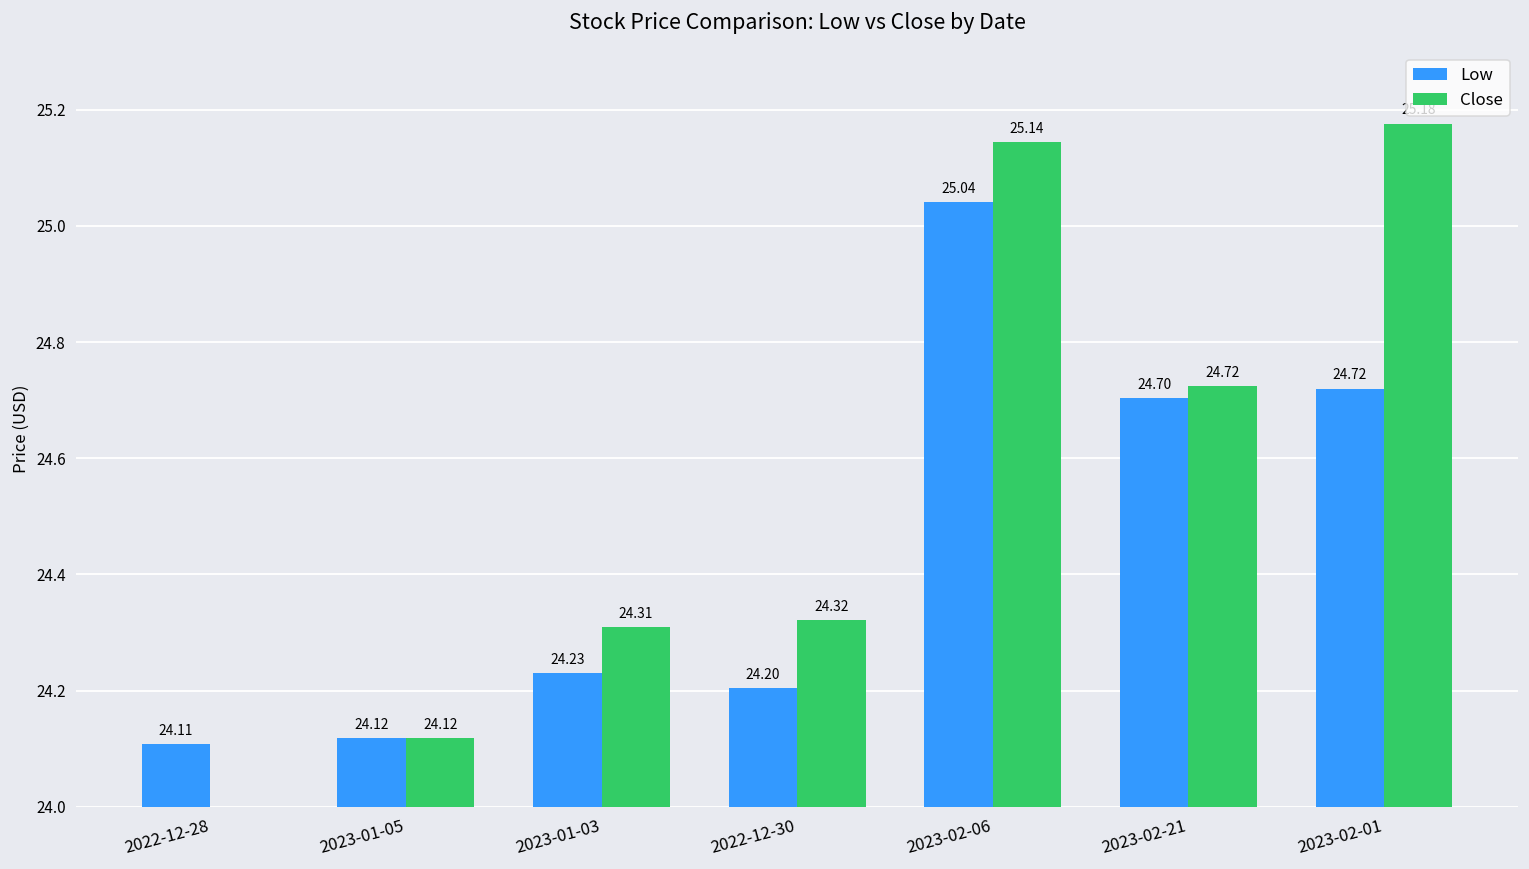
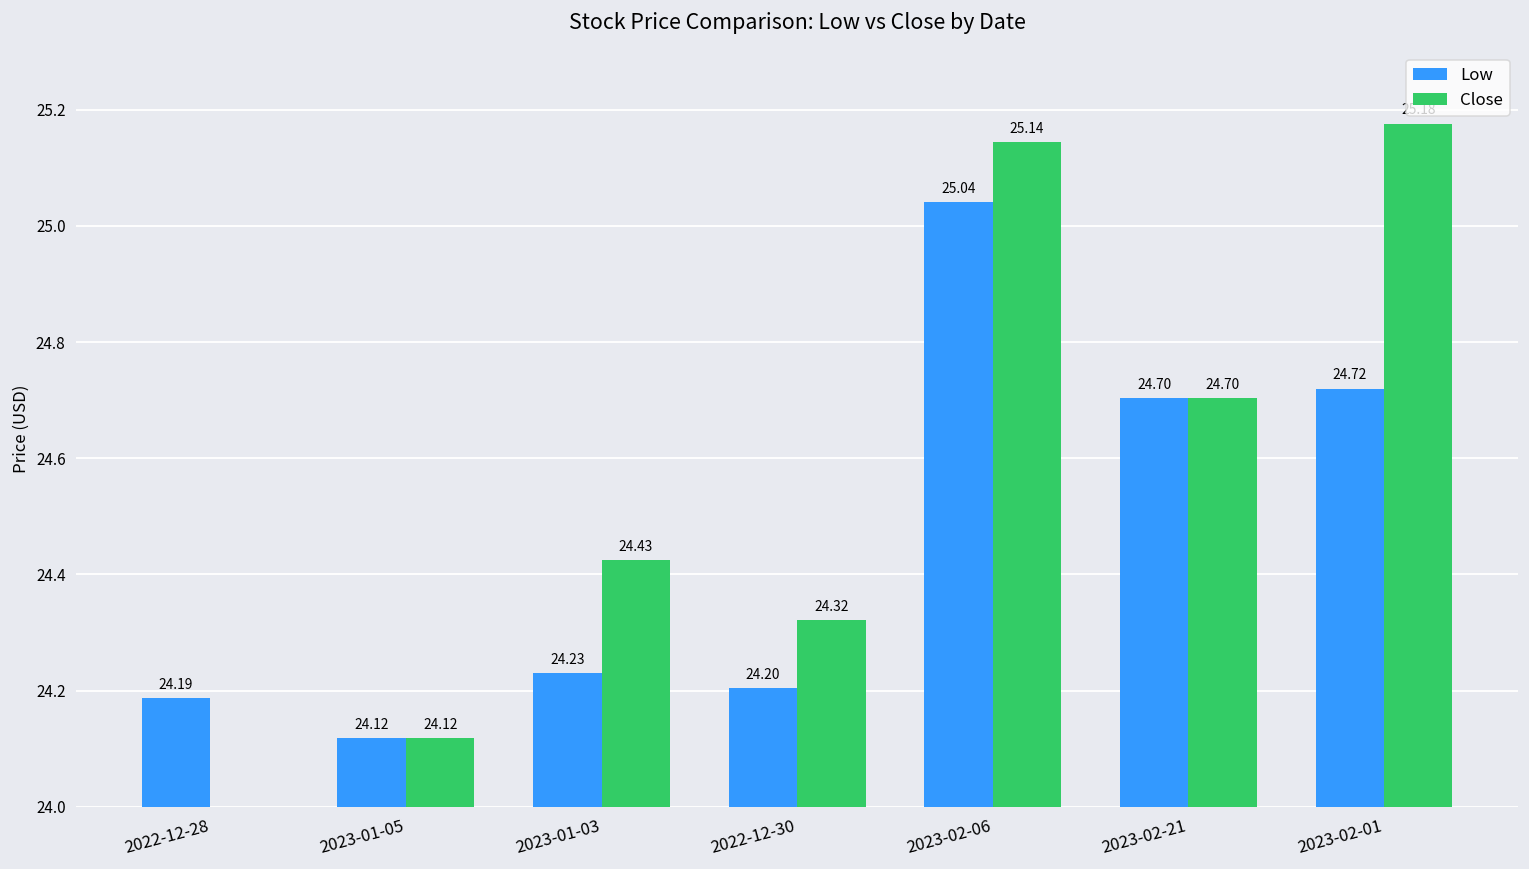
  {
    "Low": {
-     "2022-12-28": 24.11,
+     "2022-12-28": 24.19,
      "2023-01-05": 24.12,
      "2023-01-03": 24.23,
      "2022-12-30": 24.20,
      "2023-02-06": 25.04,
      "2023-02-21": 24.70,
      "2023-02-01": 24.72
    },
    "Close": {
      "2023-01-05": 24.12,
-     "2023-01-03": 24.31,
+     "2023-01-03": 24.43,
      "2022-12-30": 24.32,
      "2023-02-06": 25.14,
-     "2023-02-21": 24.72
+     "2023-02-21": 24.70
    }
  }
